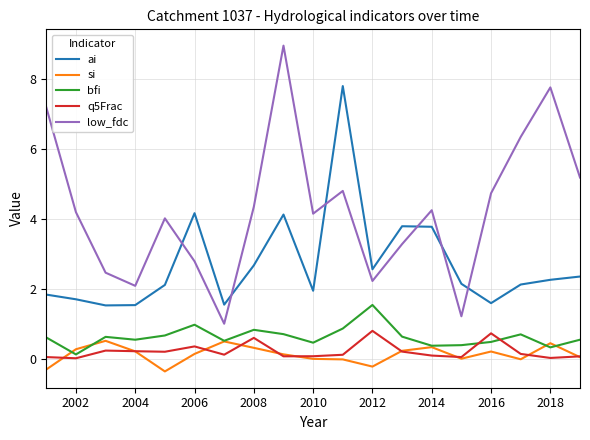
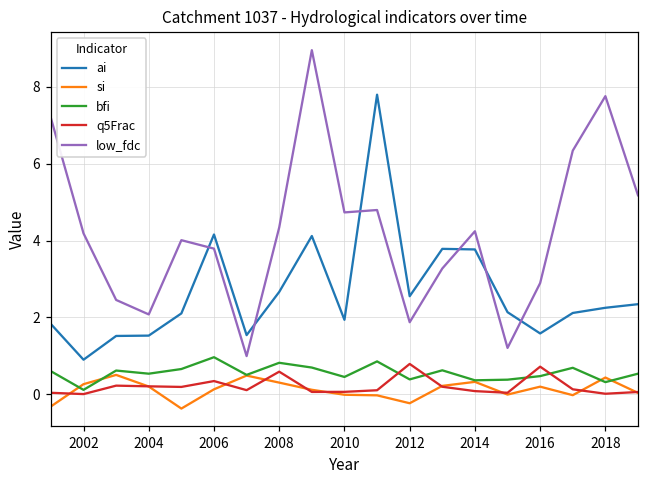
  {
    "ai": {
-     "2002": 1.7,
+     "2002": 0.9,
      "2004": 1.5,
      "2006": 4.2,
      "2008": 2.7,
      "2010": 1.9,
      "2012": 2.6,
      "2014": 3.8,
      "2016": 1.6,
      "2018": 2.3
    },
    "si": {
      "2002": 0.3,
      "2006": 0.1,
      "2008": 0.3,
      "2010": 0.0,
      "2012": -0.2,
      "2016": 0.2,
      "2018": 0.4
    },
    "bfi": {
      "2002": 0.1,
      "2004": 0.5,
      "2006": 1.0,
      "2008": 0.8,
      "2010": 0.5,
-     "2012": 1.5,
+     "2012": 0.4,
      "2016": 0.5,
      "2018": 0.3
    },
    "q5Frac": {
      "2002": 0.0,
      "2006": 0.3,
      "2008": 0.6,
      "2010": 0.1,
      "2012": 0.8,
      "2014": 0.1,
      "2016": 0.7,
      "2018": 0.0
    },
    "low_fdc": {
      "2002": 4.2,
      "2004": 2.1,
-     "2006": 2.8,
+     "2006": 3.8,
      "2008": 4.3,
-     "2010": 4.1,
-     "2012": 2.2,
+     "2010": 4.7,
+     "2012": 1.9,
      "2014": 4.2,
-     "2016": 4.7,
+     "2016": 2.9,
      "2018": 7.8
    }
  }
